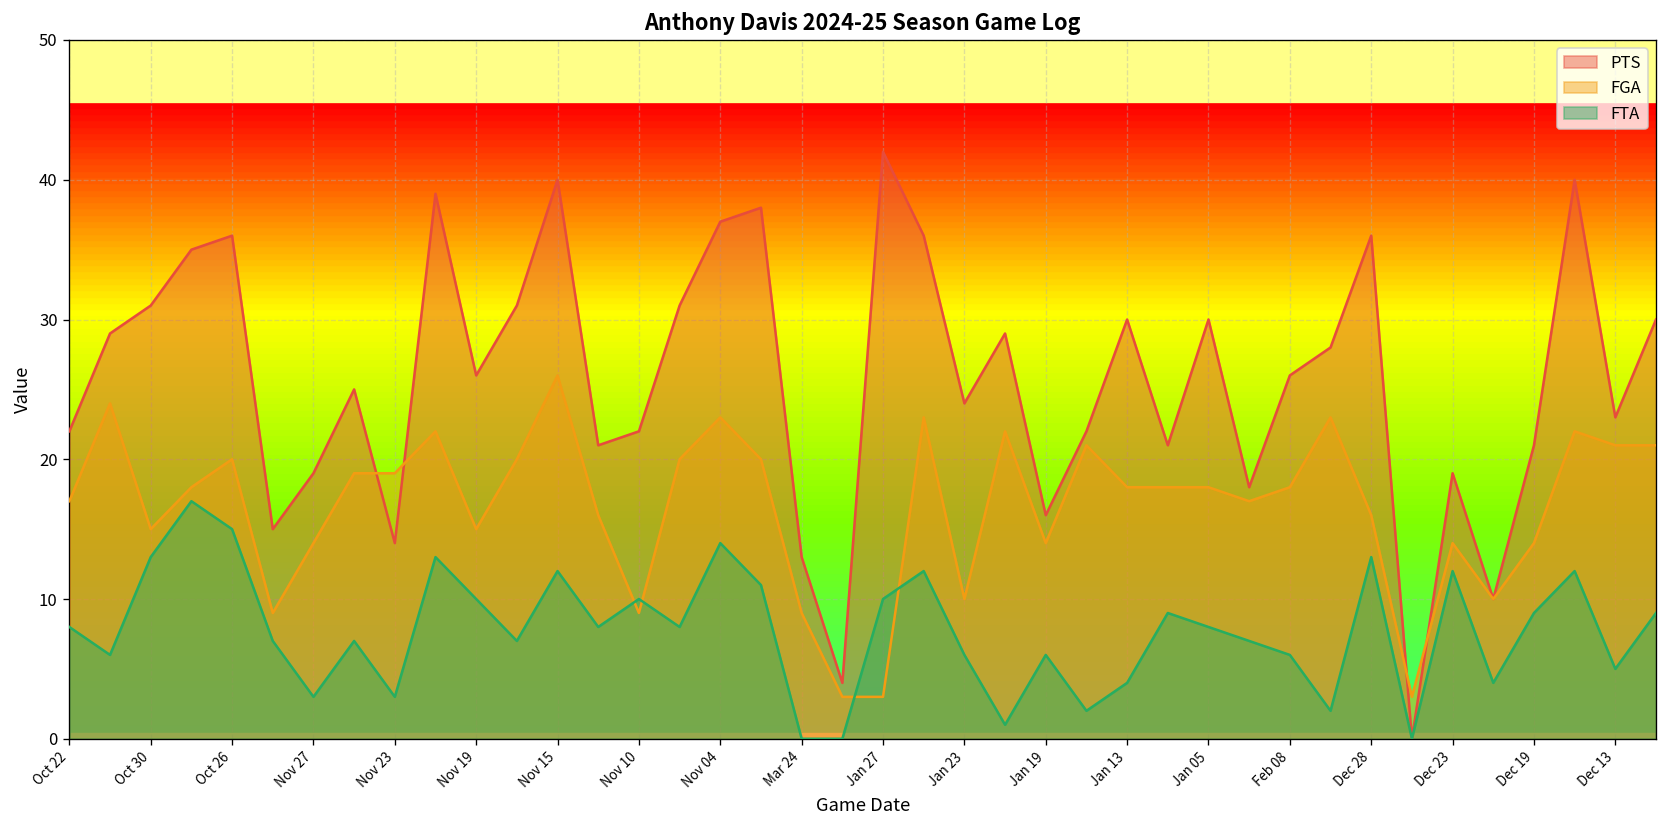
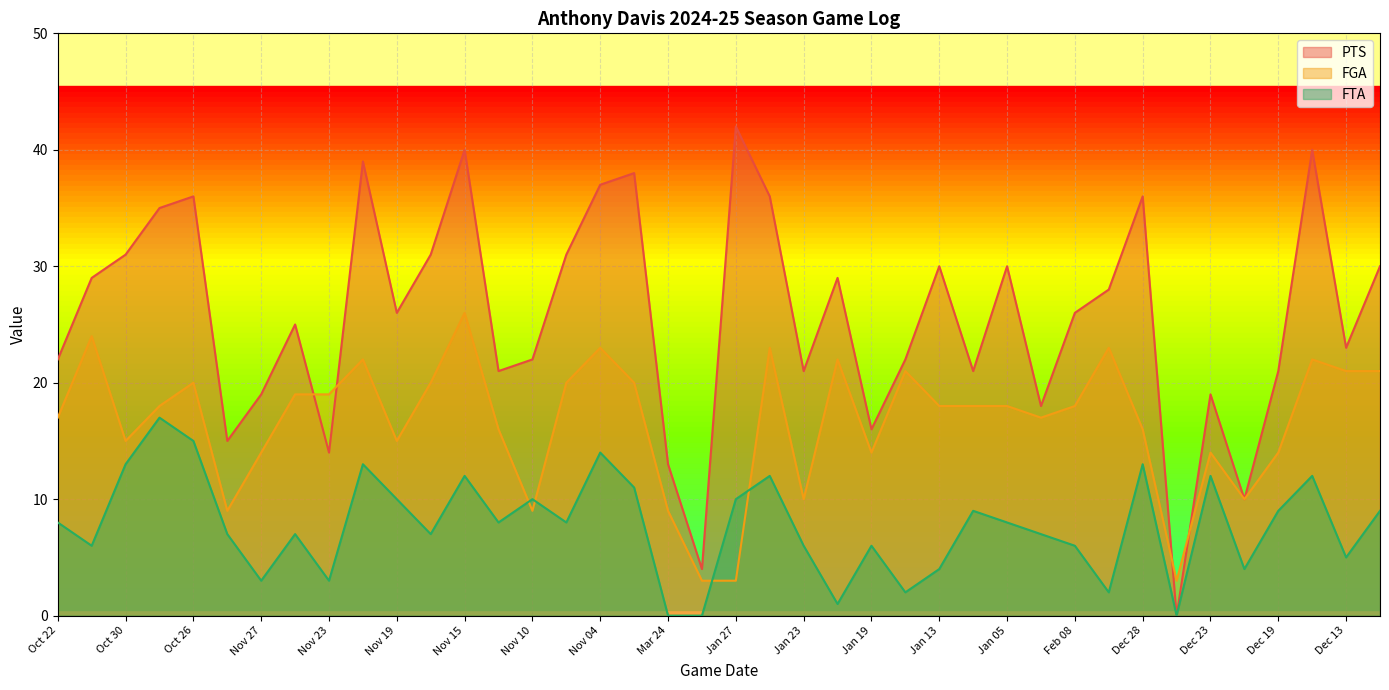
  {
    "PTS": {
      "Oct 22": 22,
      "Oct 30": 31,
      "Oct 26": 36,
      "Nov 27": 19,
      "Nov 23": 14,
      "Nov 19": 26,
      "Nov 15": 40,
      "Nov 10": 22,
      "Nov 04": 37,
      "Mar 24": 13,
      "Jan 27": 42,
-     "Jan 23": 24,
+     "Jan 23": 21,
      "Jan 19": 16,
      "Jan 13": 30,
      "Jan 05": 30,
      "Feb 08": 26,
      "Dec 28": 36,
      "Dec 23": 19,
      "Dec 19": 21,
      "Dec 13": 23
    },
    "FGA": {
      "Oct 22": 17,
      "Oct 30": 15,
      "Oct 26": 20,
      "Nov 27": 14,
      "Nov 23": 19,
      "Nov 19": 15,
      "Nov 15": 26,
      "Nov 10": 9,
      "Nov 04": 23,
      "Mar 24": 9,
      "Jan 27": 3,
      "Jan 23": 10,
      "Jan 19": 14,
      "Jan 13": 18,
      "Jan 05": 18,
      "Feb 08": 18,
      "Dec 28": 16,
      "Dec 23": 14,
      "Dec 19": 14,
      "Dec 13": 21
    },
    "FTA": {
      "Oct 22": 8,
      "Oct 30": 13,
      "Oct 26": 15,
      "Nov 27": 3,
      "Nov 23": 3,
      "Nov 19": 10,
      "Nov 15": 12,
      "Nov 10": 10,
      "Nov 04": 14,
      "Mar 24": 0,
      "Jan 27": 10,
      "Jan 23": 6,
      "Jan 19": 6,
      "Jan 13": 4,
      "Jan 05": 8,
      "Feb 08": 6,
      "Dec 28": 13,
      "Dec 23": 12,
      "Dec 19": 9,
      "Dec 13": 5
    }
  }
